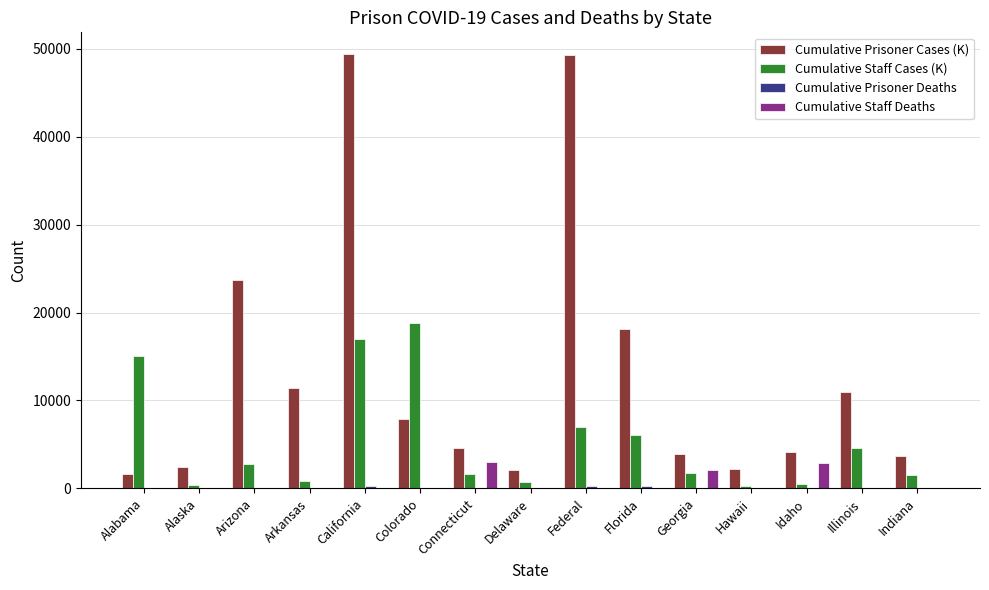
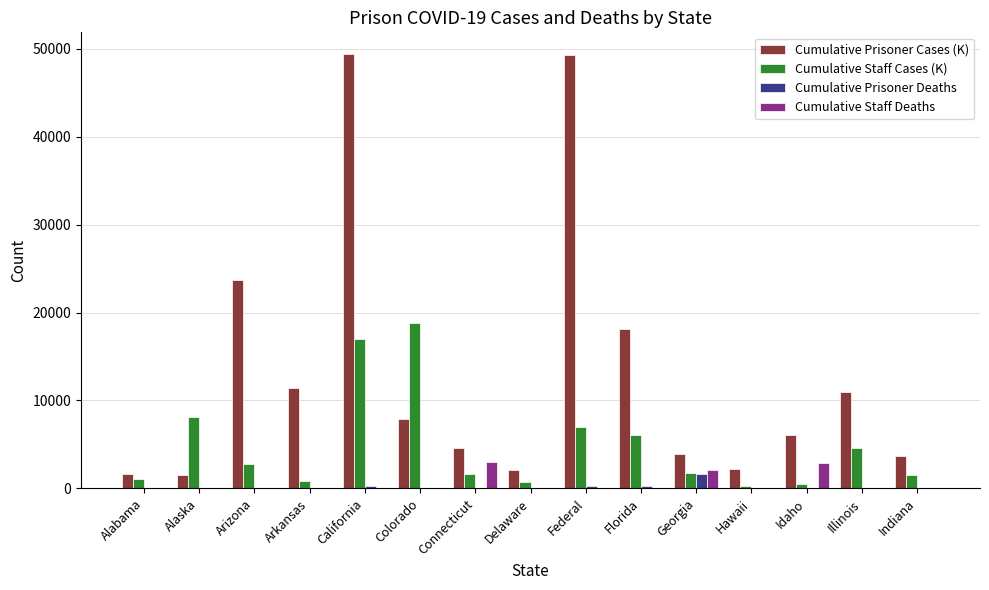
  {
    "Cumulative Prisoner Cases (K)": {
      "Alabama": 2000,
-     "Alaska": 2400,
+     "Alaska": 1500,
      "Arizona": 24000,
      "Arkansas": 11000,
      "California": 49000,
      "Colorado": 8000,
      "Connecticut": 5000,
      "Delaware": 2000,
      "Federal": 49000,
      "Florida": 18000,
      "Georgia": 4000,
      "Hawaii": 2000,
-     "Idaho": 4000,
+     "Idaho": 6000,
      "Illinois": 11000,
      "Indiana": 4000
    },
    "Cumulative Staff Cases (K)": {
-     "Alabama": 15000,
-     "Alaska": 0,
+     "Alabama": 1000,
+     "Alaska": 8000,
      "Arizona": 3000,
      "Arkansas": 1000,
      "California": 17000,
      "Colorado": 19000,
      "Connecticut": 2000,
      "Delaware": 1000,
      "Federal": 7000,
      "Florida": 6000,
      "Georgia": 2000,
      "Idaho": 0,
      "Illinois": 5000,
      "Indiana": 2000
    },
    "Cumulative Prisoner Deaths": {
-     "Georgia": 0
+     "Georgia": 2000
    },
    "Cumulative Staff Deaths": {
      "Alaska": 0,
      "Colorado": 0,
      "Connecticut": 3000,
      "Georgia": 2000,
      "Hawaii": 0,
      "Idaho": 3000
    }
  }
